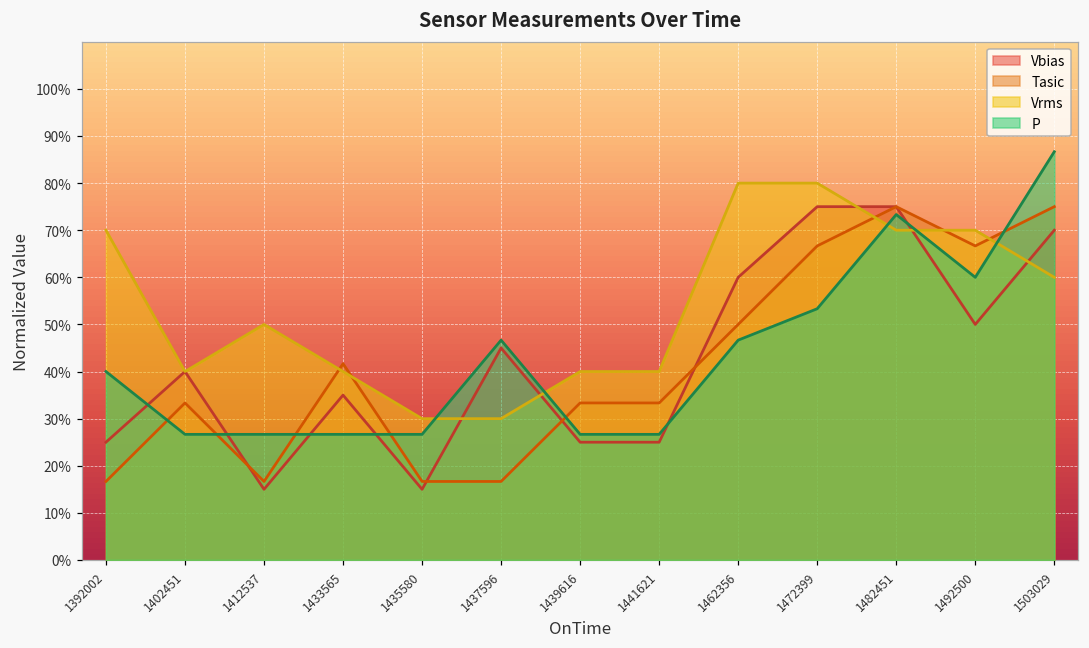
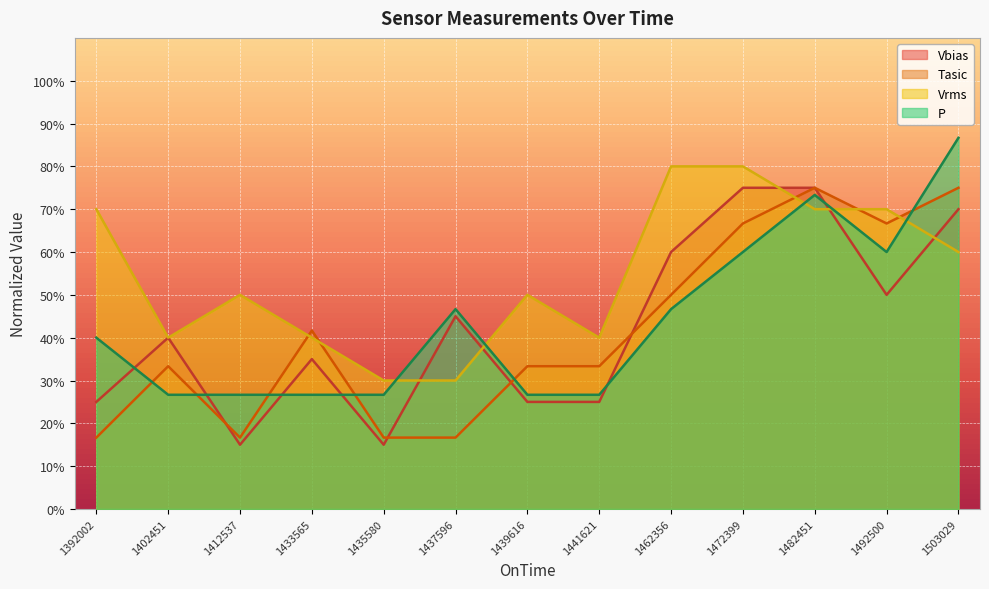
  {
    "Vrms": {
      "1392002": "70%",
      "1412537": "50%",
      "1433565": "40%",
      "1435580": "30%",
      "1437596": "30%",
-     "1439616": "40%",
+     "1439616": "50%",
      "1441621": "40%",
      "1462356": "80%",
      "1472399": "80%",
      "1482451": "70%",
      "1492500": "70%",
      "1503029": "60%"
    },
    "P": {
      "1392002": "40%",
      "1402451": "27%",
      "1412537": "27%",
      "1433565": "27%",
      "1435580": "27%",
      "1437596": "47%",
      "1439616": "27%",
      "1441621": "27%",
      "1462356": "47%",
-     "1472399": "53%",
+     "1472399": "60%",
      "1482451": "73%",
      "1492500": "60%",
      "1503029": "87%"
    }
  }
